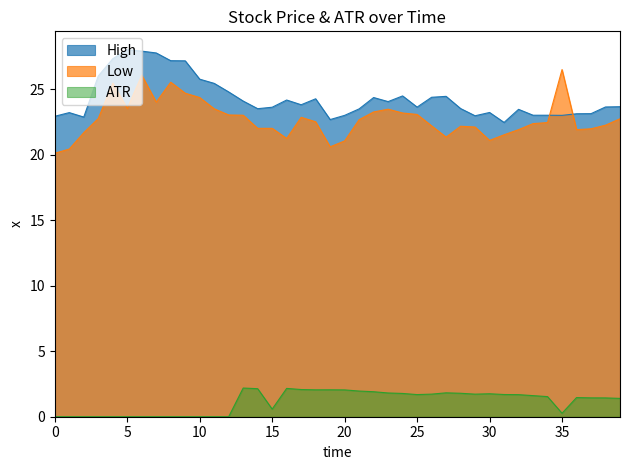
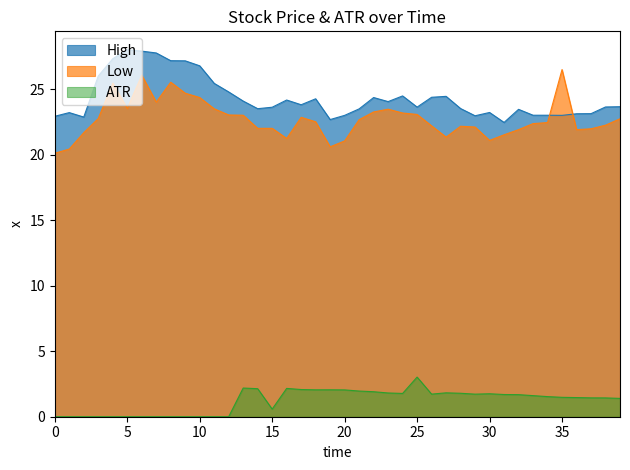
  {
    "High": {
      "0": 22.9,
-     "10": 25.8,
+     "10": 26.8,
      "15": 23.6,
      "20": 23.0,
      "25": 23.6,
      "30": 23.2,
      "35": 23.0
    },
    "Low": {
      "0": 20.1,
      "5": 23.5,
      "10": 24.4,
      "15": 22.0,
      "20": 21.0,
      "25": 23.1,
      "30": 21.1,
      "35": 26.5
    },
    "ATR": {
      "0": 0.0,
      "5": 0.0,
      "10": 0.0,
      "15": 0.6,
      "20": 2.0,
-     "25": 1.7,
+     "25": 3.0,
      "30": 1.8,
-     "35": 0.3
+     "35": 1.5
    }
  }
